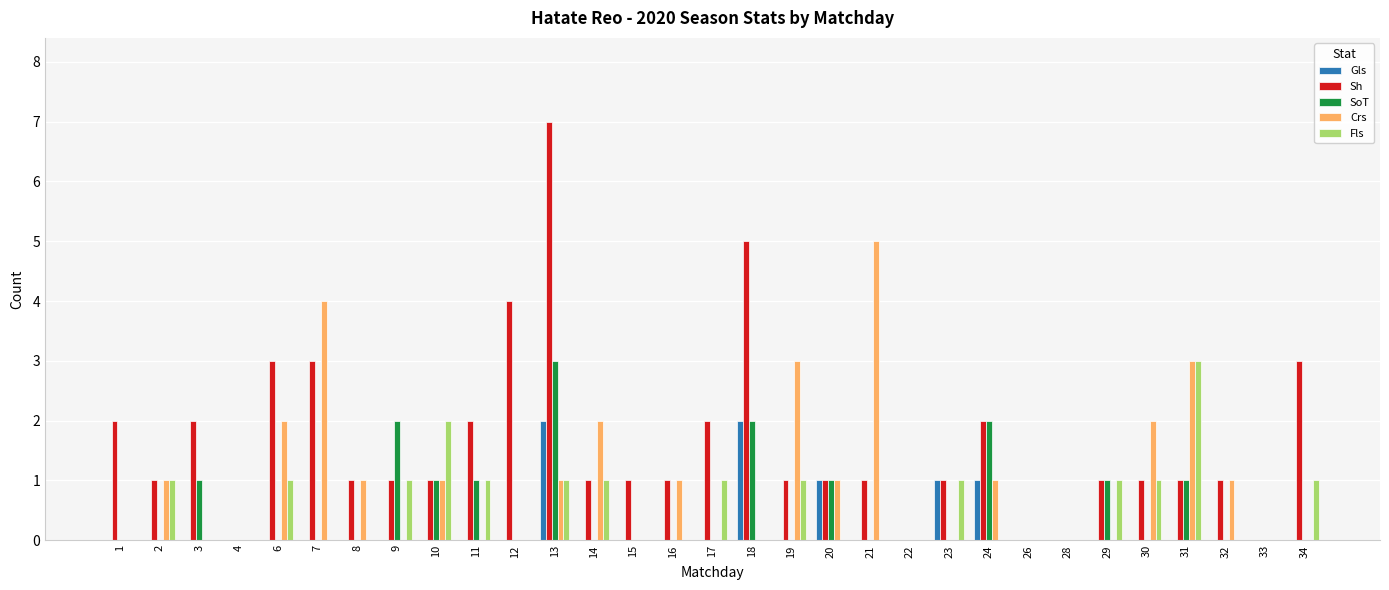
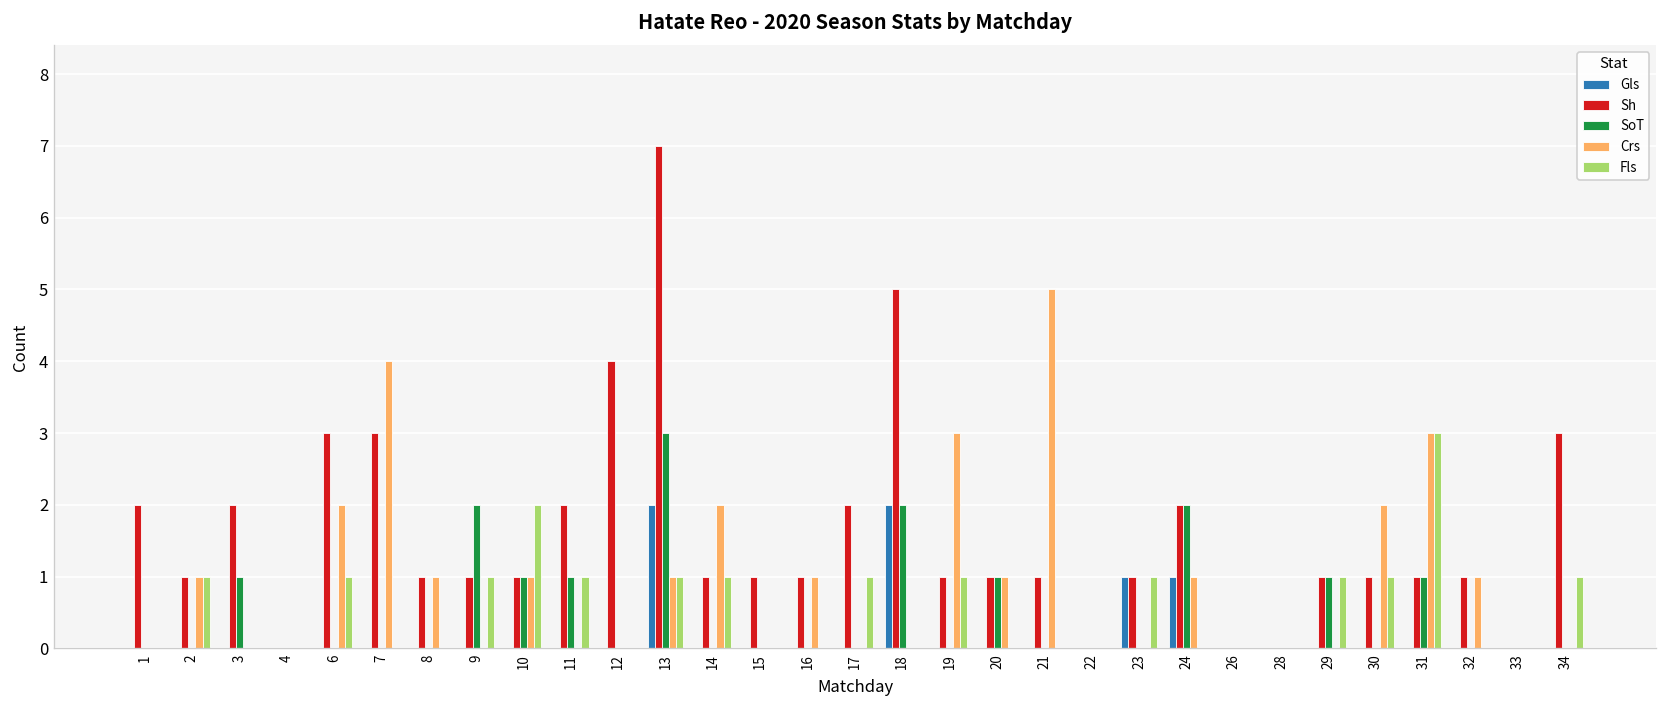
  {
    "Gls": {
      "1": 0,
      "2": 0,
      "3": 0,
      "4": 0,
      "6": 0,
      "7": 0,
      "8": 0,
      "9": 0,
      "10": 0,
      "11": 0,
      "12": 0,
      "13": 2,
      "14": 0,
      "15": 0,
      "16": 0,
      "17": 0,
      "18": 2,
      "19": 0,
-     "20": 1,
+     "20": 0,
      "21": 0,
      "22": 0,
      "23": 1,
      "24": 1,
      "26": 0,
      "28": 0,
      "29": 0,
      "30": 0,
      "31": 0,
      "32": 0,
      "33": 0,
      "34": 0
    },
    "Sh": {
      "1": 2,
      "2": 1,
      "3": 2,
      "4": 0,
      "6": 3,
      "7": 3,
      "8": 1,
      "9": 1,
      "10": 1,
      "11": 2,
      "12": 4,
      "13": 7,
      "14": 1,
      "15": 1,
      "16": 1,
      "17": 2,
      "18": 5,
      "19": 1,
      "20": 1,
      "21": 1,
      "22": 0,
      "23": 1,
      "24": 2,
      "26": 0,
      "28": 0,
      "29": 1,
      "30": 1,
      "31": 1,
      "32": 1,
      "33": 0,
      "34": 3
    },
    "SoT": {
      "1": 0,
      "2": 0,
      "3": 1,
      "4": 0,
      "6": 0,
      "7": 0,
      "8": 0,
      "9": 2,
      "10": 1,
      "11": 1,
      "12": 0,
      "13": 3,
      "14": 0,
      "15": 0,
      "16": 0,
      "17": 0,
      "18": 2,
      "19": 0,
      "20": 1,
      "21": 0,
      "22": 0,
      "23": 0,
      "24": 2,
      "26": 0,
      "28": 0,
      "29": 1,
      "30": 0,
      "31": 1,
      "32": 0,
      "33": 0,
      "34": 0
    },
    "Crs": {
      "1": 0,
      "2": 1,
      "3": 0,
      "4": 0,
      "6": 2,
      "7": 4,
      "8": 1,
      "9": 0,
      "10": 1,
      "11": 0,
      "12": 0,
      "13": 1,
      "14": 2,
      "15": 0,
      "16": 1,
      "17": 0,
      "18": 0,
      "19": 3,
      "20": 1,
      "21": 5,
      "22": 0,
      "23": 0,
      "24": 1,
      "26": 0,
      "28": 0,
      "29": 0,
      "30": 2,
      "31": 3,
      "32": 1,
      "33": 0,
      "34": 0
    },
    "Fls": {
      "1": 0,
      "2": 1,
      "3": 0,
      "4": 0,
      "6": 1,
      "7": 0,
      "8": 0,
      "9": 1,
      "10": 2,
      "11": 1,
      "12": 0,
      "13": 1,
      "14": 1,
      "15": 0,
      "16": 0,
      "17": 1,
      "18": 0,
      "19": 1,
      "20": 0,
      "21": 0,
      "22": 0,
      "23": 1,
      "24": 0,
      "26": 0,
      "28": 0,
      "29": 1,
      "30": 1,
      "31": 3,
      "32": 0,
      "33": 0,
      "34": 1
    }
  }
